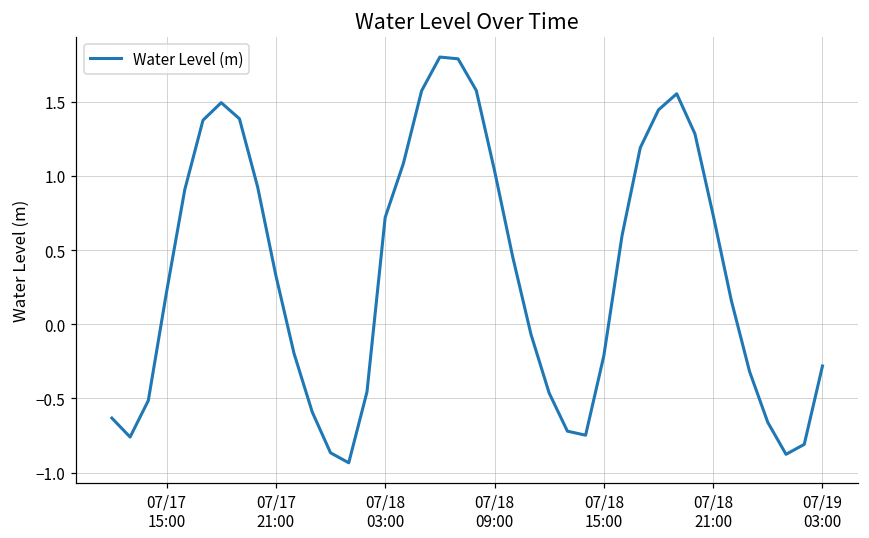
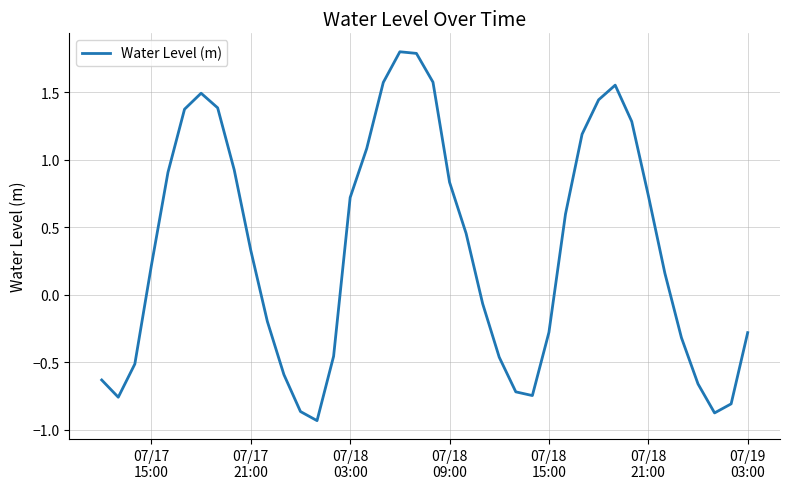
  {
    "07/17 15:00": 0.22,
    "07/17 21:00": 0.33,
    "07/18 03:00": 0.72,
-   "07/18 09:00": 1.04,
-   "07/18 15:00": -0.21,
+   "07/18 09:00": 0.83,
+   "07/18 15:00": -0.28,
    "07/18 21:00": 0.74,
    "07/19 03:00": -0.28
  }
